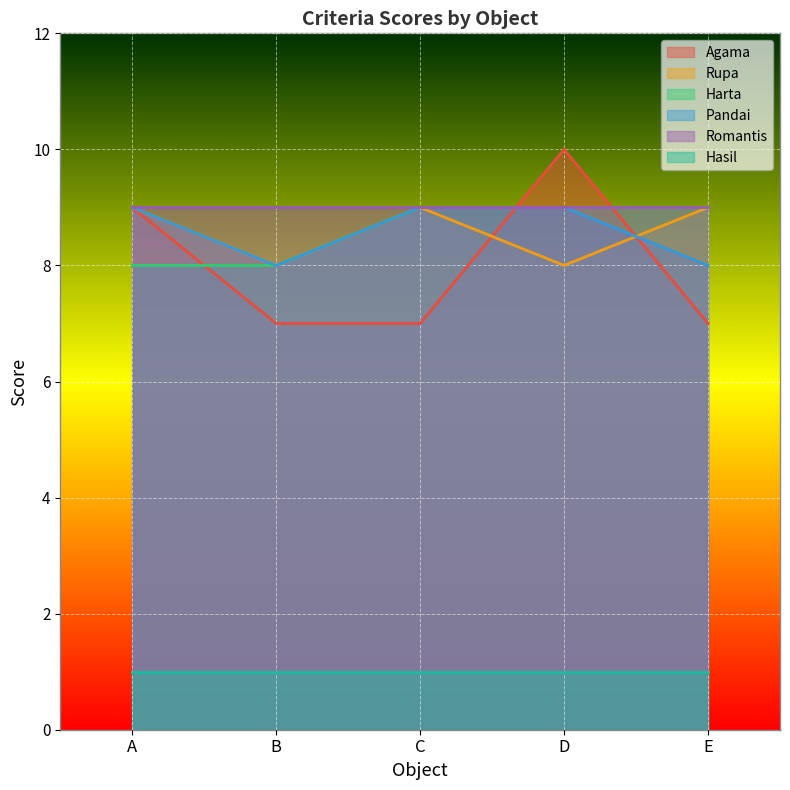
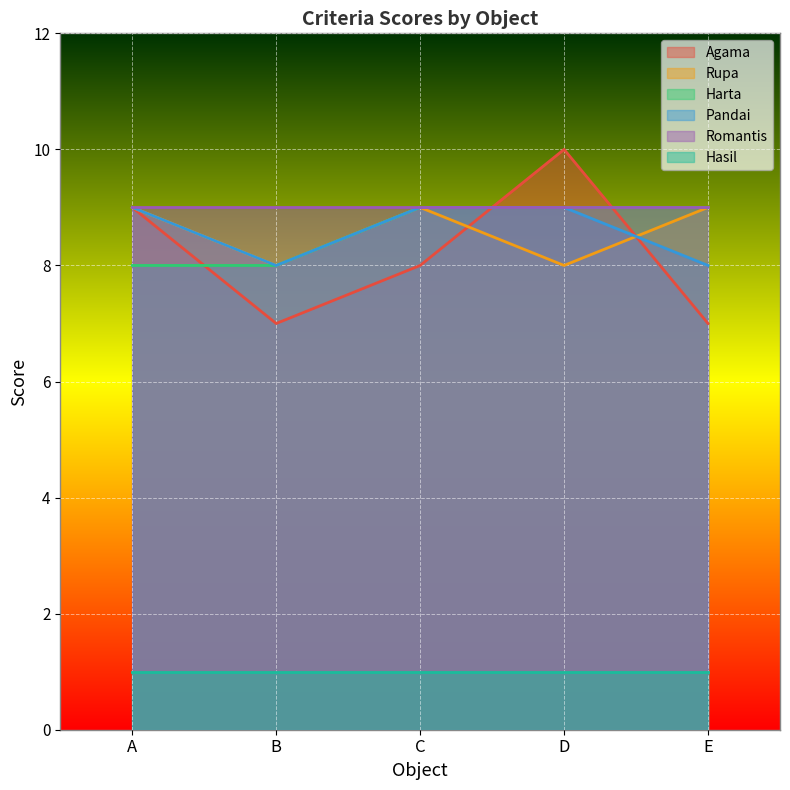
  {
    "Agama": {
      "B": 7,
-     "C": 7,
+     "C": 8,
      "D": 10,
      "E": 7
    },
    "Rupa": {
      "D": 8
    },
    "Romantis": {
      "B": 9
    }
  }
